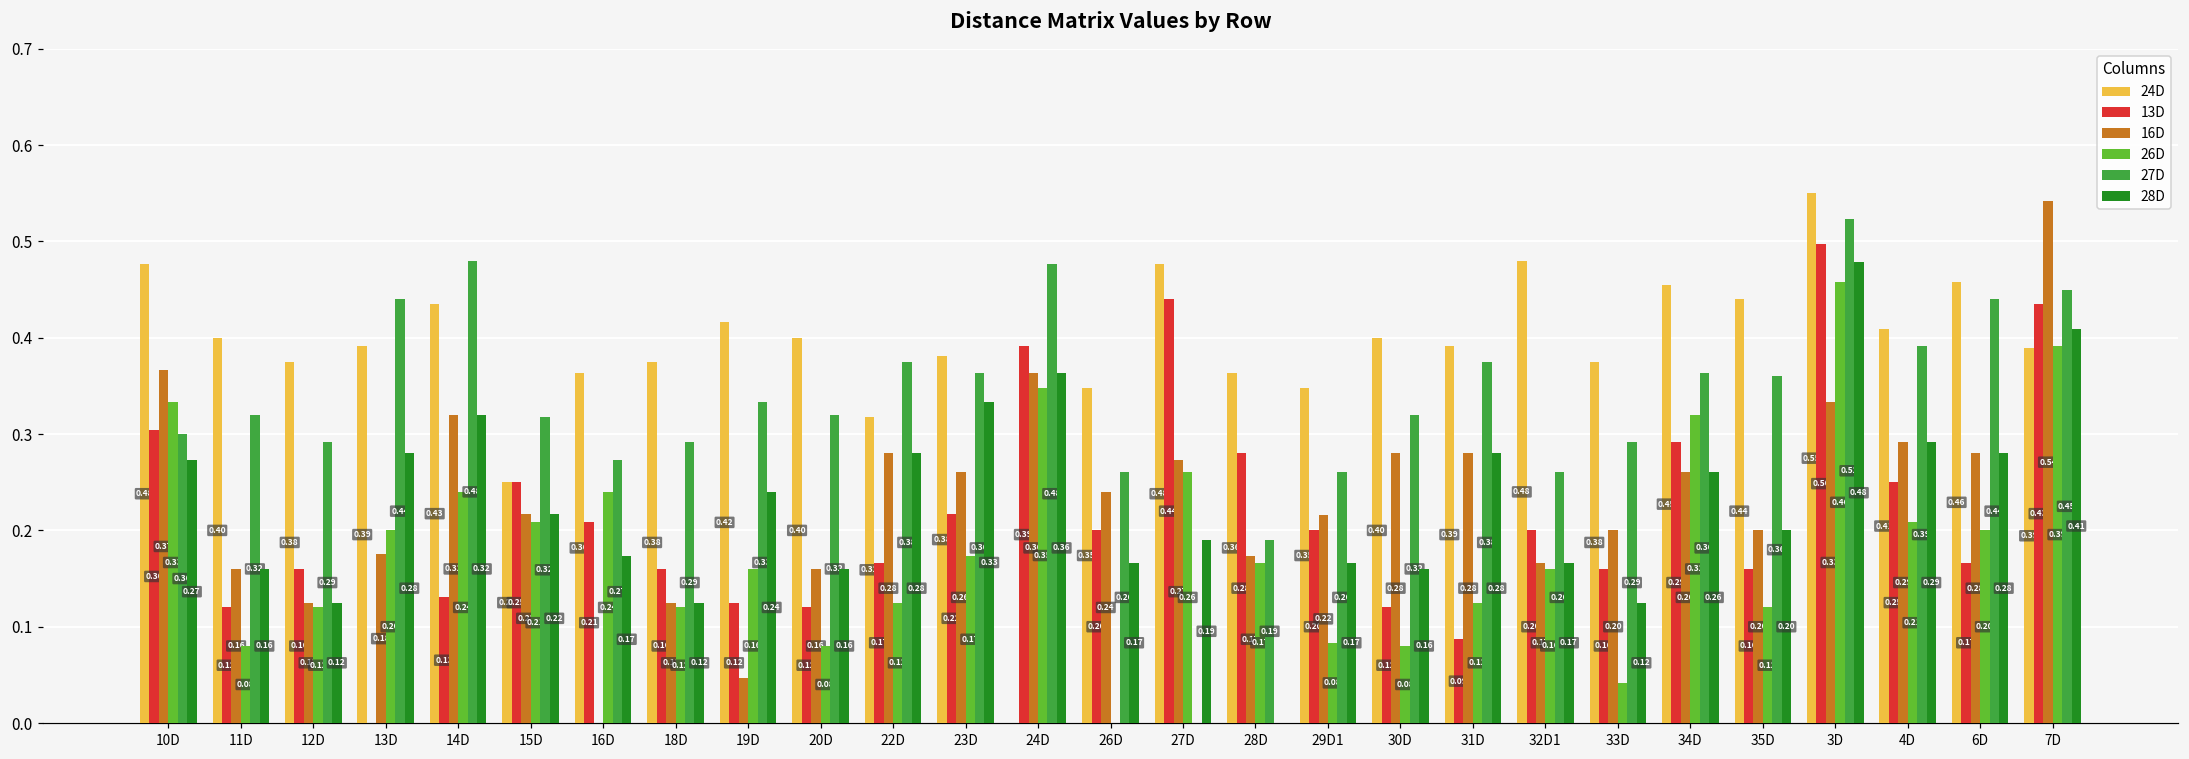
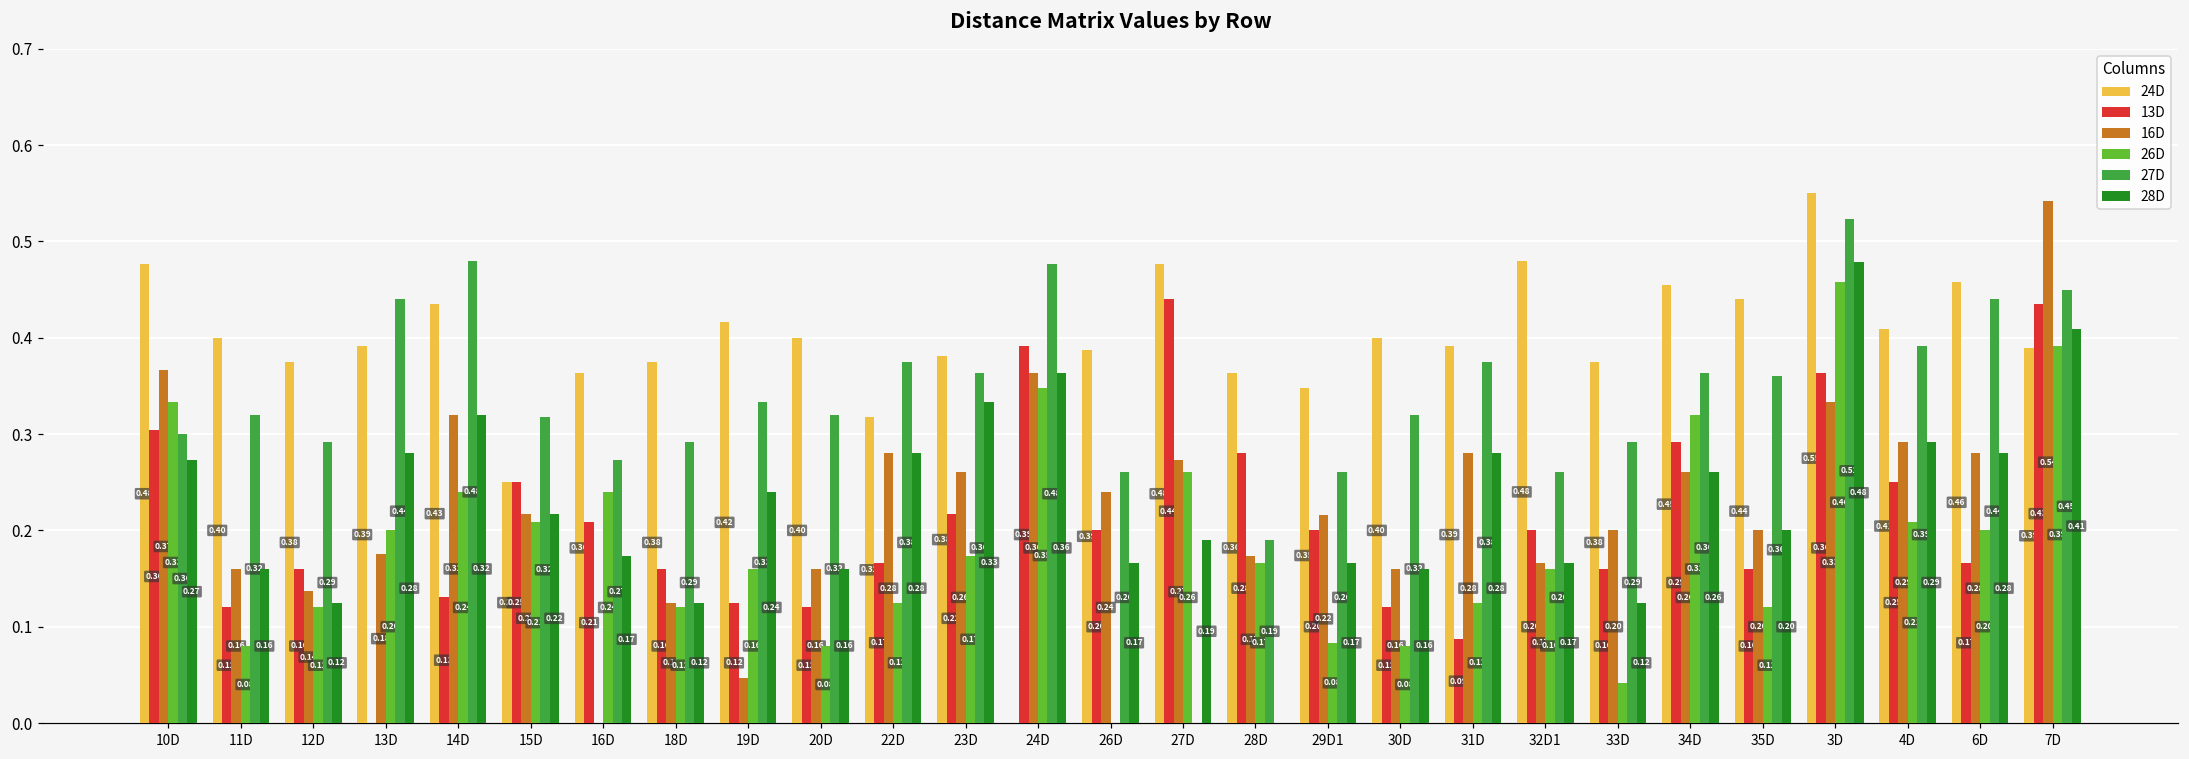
  {
    "24D": {
-     "26D": 0.35
+     "26D": 0.39
    },
    "13D": {
-     "3D": 0.50
+     "3D": 0.36
    },
    "16D": {
-     "12D": 0.12,
-     "30D": 0.28
+     "12D": 0.14,
+     "30D": 0.16
    }
  }
